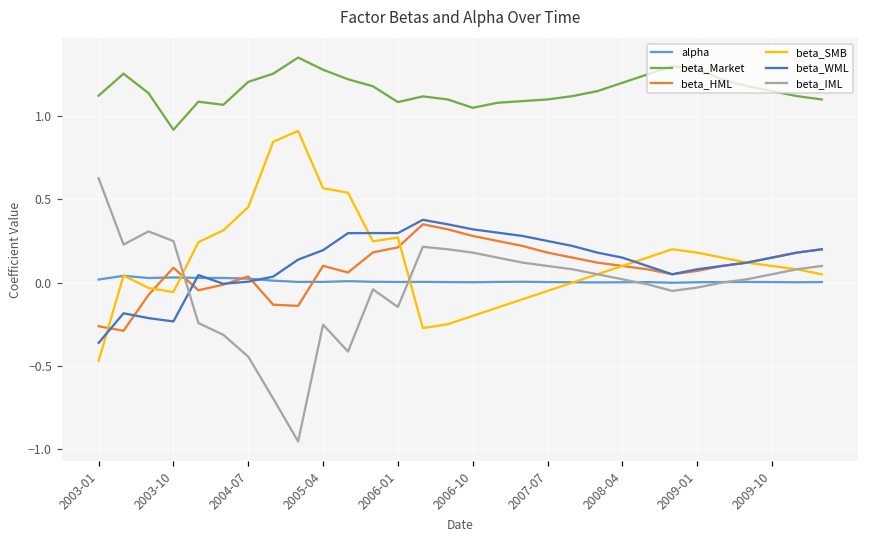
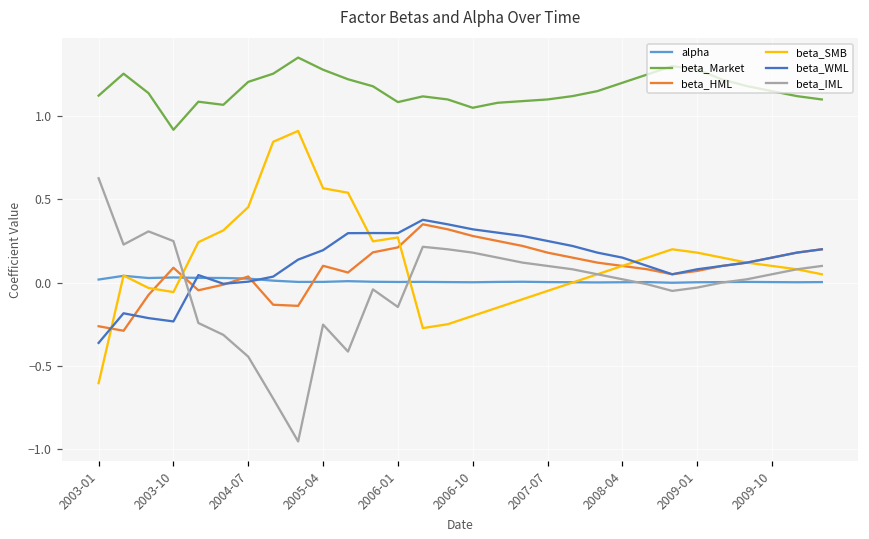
  {
    "beta_Market": {
      "2003-01": 1.12,
      "2003-10": 0.92,
      "2004-07": 1.21,
      "2005-04": 1.28,
      "2006-01": 1.08,
      "2006-10": 1.05,
      "2007-07": 1.10,
      "2008-04": 1.20
    },
    "beta_HML": {
      "2003-01": -0.26,
      "2003-10": 0.09,
      "2005-04": 0.10,
      "2006-01": 0.21,
      "2006-10": 0.28,
      "2007-07": 0.18
    },
    "beta_SMB": {
-     "2003-01": -0.47,
+     "2003-01": -0.60,
      "2003-10": -0.06,
      "2004-07": 0.45,
      "2005-04": 0.57,
      "2006-01": 0.27,
      "2006-10": -0.20,
      "2007-07": -0.05,
      "2009-01": 0.18,
      "2009-10": 0.10
    },
    "beta_IML": {
      "2003-01": 0.63,
      "2003-10": 0.25,
      "2004-07": -0.44,
      "2005-04": -0.25,
      "2006-01": -0.15,
      "2006-10": 0.18,
      "2007-07": 0.10,
      "2008-04": 0.02,
      "2009-01": -0.03,
      "2009-10": 0.05
    }
  }
